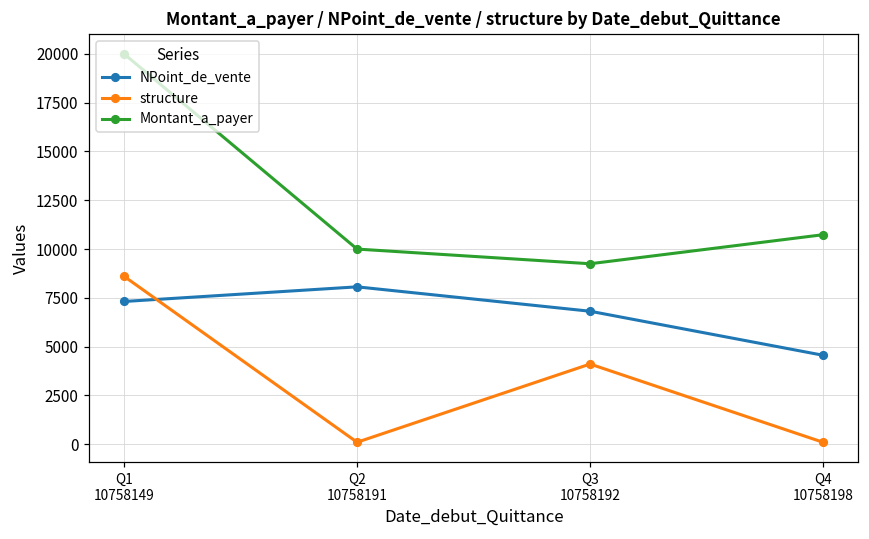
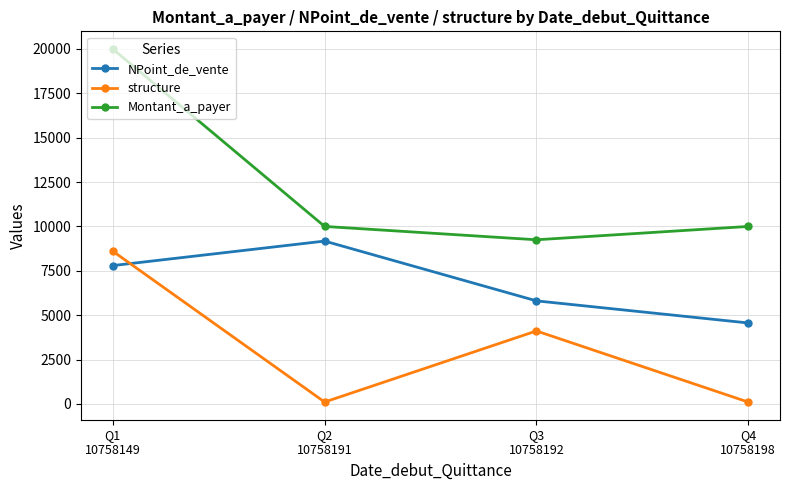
  {
    "NPoint_de_vente": {
-     "Q1 10758149": 7300,
-     "Q2 10758191": 8100,
-     "Q3 10758192": 6800,
+     "Q1 10758149": 7800,
+     "Q2 10758191": 9200,
+     "Q3 10758192": 5800,
      "Q4 10758198": 4600
    },
    "structure": {
      "Q1 10758149": 8600,
      "Q2 10758191": 100,
      "Q3 10758192": 4100,
      "Q4 10758198": 100
    },
    "Montant_a_payer": {
      "Q2 10758191": 10000,
      "Q3 10758192": 9200,
-     "Q4 10758198": 10700
+     "Q4 10758198": 10000
    }
  }
